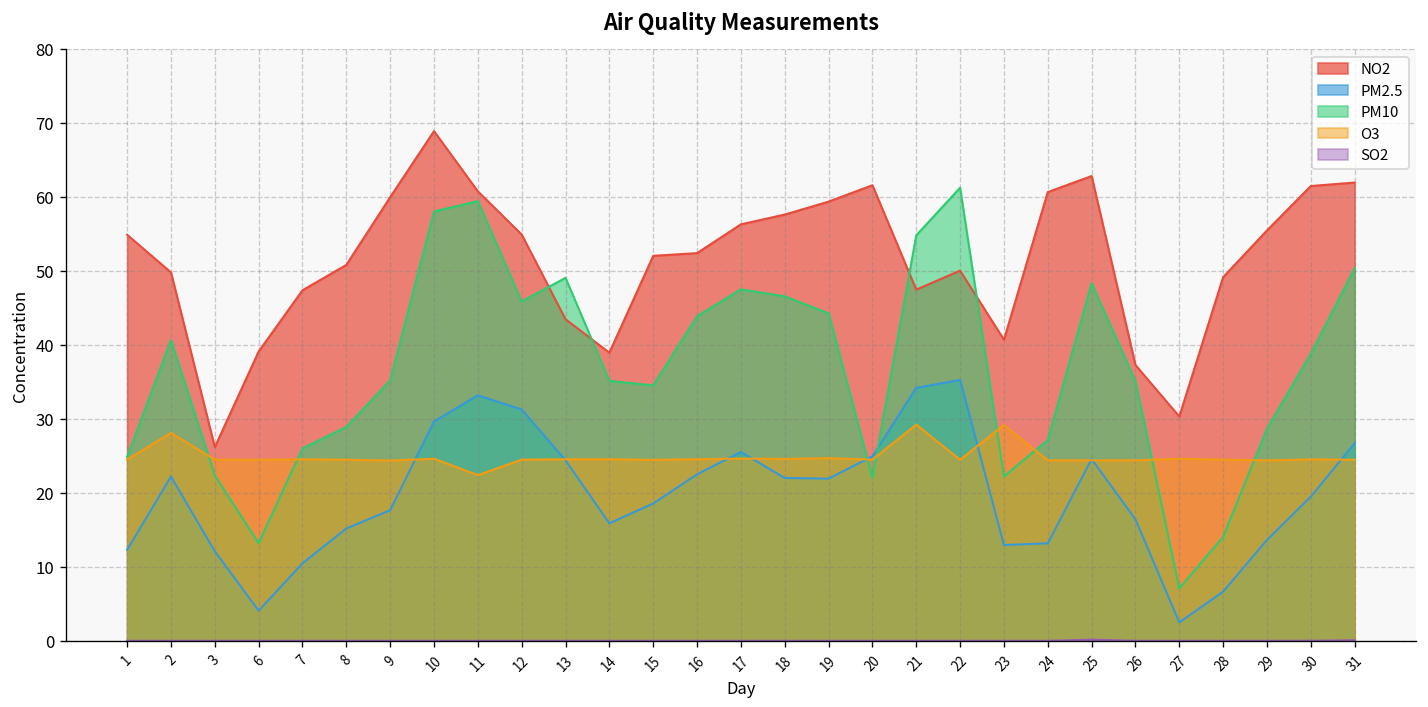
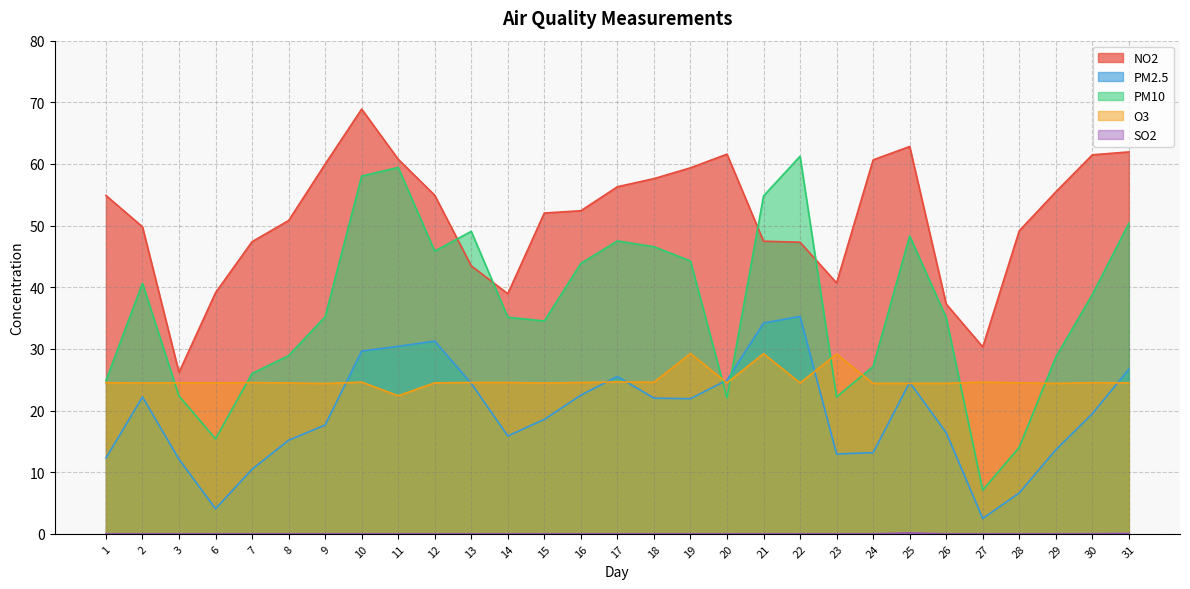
  {
    "NO2": {
      "1": 55,
      "2": 50,
      "3": 26,
      "6": 39,
      "7": 47,
      "8": 51,
      "9": 60,
      "10": 69,
      "11": 61,
      "12": 55,
      "13": 43,
      "14": 39,
      "15": 52,
      "16": 52,
      "17": 56,
      "18": 58,
      "19": 59,
      "20": 62,
      "21": 47,
-     "22": 50,
+     "22": 47,
      "23": 41,
      "24": 61,
      "25": 63,
      "26": 37,
      "27": 30,
      "28": 49,
      "29": 55,
      "30": 61,
      "31": 62
    },
    "PM2.5": {
      "1": 12,
      "2": 22,
      "3": 12,
      "6": 4,
      "7": 10,
      "8": 15,
      "9": 18,
      "10": 30,
-     "11": 33,
+     "11": 30,
      "12": 31,
      "14": 16,
      "15": 19,
      "16": 23,
      "17": 26,
      "18": 22,
      "19": 22,
      "20": 25,
      "21": 34,
      "22": 35,
      "23": 13,
      "24": 13,
      "26": 16,
      "27": 2,
      "28": 7,
      "29": 14,
      "30": 19,
      "31": 27
    },
    "PM10": {
      "2": 41,
      "3": 22,
-     "6": 13,
+     "6": 15,
      "7": 26,
      "8": 29,
      "9": 35,
      "10": 58,
      "11": 59,
      "12": 46,
      "13": 49,
      "14": 35,
      "15": 35,
      "16": 44,
      "17": 48,
      "18": 47,
      "19": 44,
      "20": 22,
      "21": 55,
      "22": 61,
      "23": 22,
      "24": 27,
      "25": 48,
      "26": 35,
      "27": 7,
      "28": 14,
      "29": 29,
      "30": 39,
      "31": 50
    },
    "O3": {
-     "2": 28,
+     "2": 24,
      "3": 24,
      "6": 24,
      "7": 25,
      "8": 24,
      "9": 24,
      "10": 25,
      "11": 22,
      "12": 24,
      "14": 25,
      "15": 24,
      "16": 25,
      "17": 25,
      "18": 25,
-     "19": 25,
+     "19": 29,
      "20": 24,
      "21": 29,
      "22": 24,
      "23": 29,
      "24": 24,
      "26": 24,
      "27": 25,
      "28": 24,
      "29": 24,
      "30": 25,
      "31": 24
    },
    "SO2": {
      "1": 0,
      "2": 0,
      "3": 0,
      "6": 0,
      "7": 0,
      "8": 0,
      "9": 0,
      "10": 0,
      "11": 0,
      "12": 0,
      "13": 0,
      "14": 0,
      "15": 0,
      "16": 0,
      "17": 0,
      "18": 0,
      "19": 0,
      "20": 0,
      "21": 0,
      "22": 0,
      "23": 0,
      "24": 0,
      "25": 0,
      "26": 0,
      "27": 0,
      "28": 0,
      "29": 0,
      "30": 0,
      "31": 0
    }
  }
